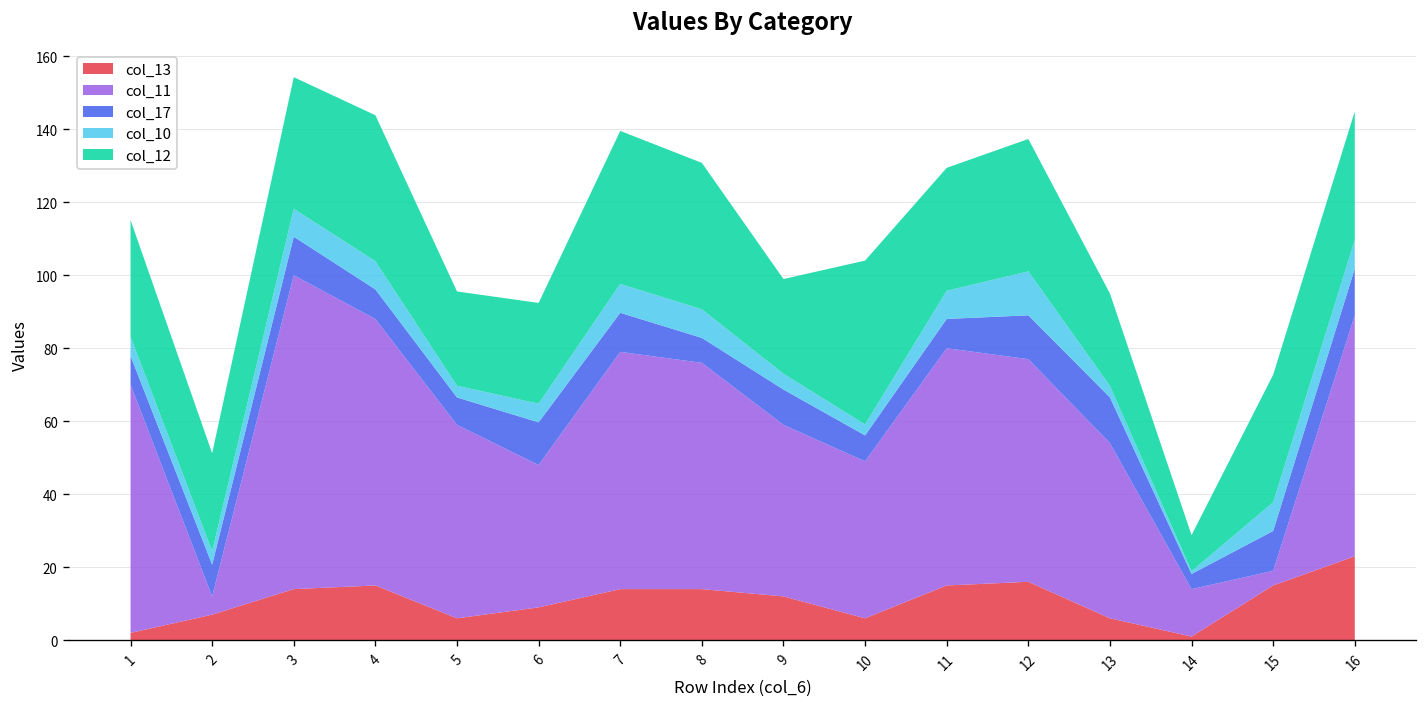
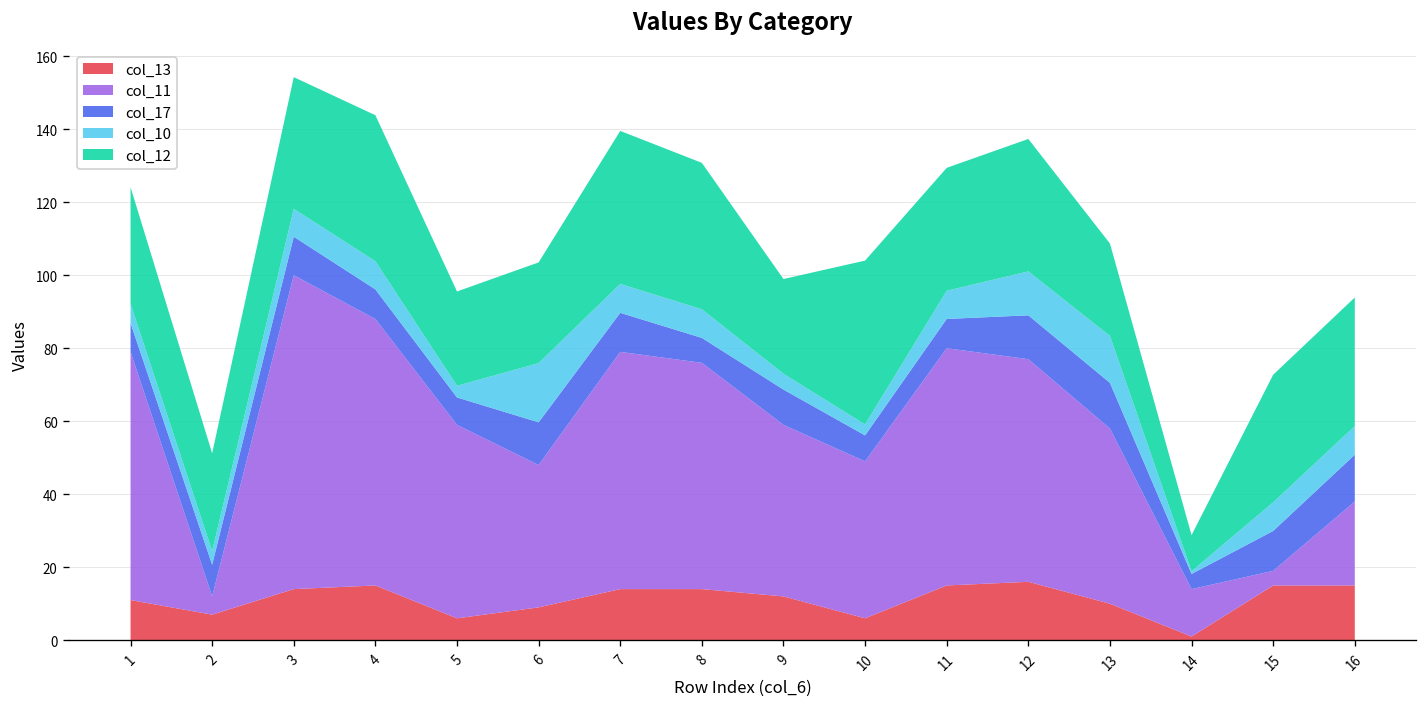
  {
    "col_13": {
-     "1": 2,
+     "1": 11,
      "2": 7,
      "3": 14,
      "4": 15,
      "5": 6,
      "6": 9,
      "7": 14,
      "8": 14,
      "9": 12,
      "10": 6,
      "11": 15,
      "12": 16,
-     "13": 6,
+     "13": 10,
      "14": 1,
      "15": 15,
-     "16": 23
+     "16": 15
    },
    "col_11": {
      "1": 68,
      "2": 5,
      "3": 86,
      "4": 73,
      "5": 53,
      "6": 39,
      "7": 65,
      "8": 62,
      "9": 47,
      "10": 43,
      "11": 65,
      "12": 61,
      "13": 48,
      "14": 13,
      "15": 4,
-     "16": 66
+     "16": 23
    },
    "col_17": {
      "1": 8,
      "2": 9,
      "3": 11,
      "4": 8,
      "5": 8,
      "6": 12,
      "7": 11,
      "8": 7,
      "9": 10,
      "10": 7,
      "11": 8,
      "12": 12,
      "13": 13,
      "15": 11,
      "16": 13
    },
    "col_10": {
      "1": 5,
      "2": 4,
      "3": 8,
      "4": 8,
      "5": 3,
-     "6": 5,
+     "6": 16,
      "7": 8,
      "8": 8,
      "9": 4,
      "10": 3,
      "11": 8,
      "12": 12,
-     "13": 3,
+     "13": 13,
      "15": 8,
      "16": 8
    },
    "col_12": {
      "1": 32,
      "2": 27,
      "3": 36,
      "4": 40,
      "5": 26,
      "6": 28,
      "7": 42,
      "8": 40,
      "9": 26,
      "10": 45,
      "11": 34,
      "12": 36,
      "13": 25,
      "14": 10,
      "15": 35,
      "16": 35
    }
  }
